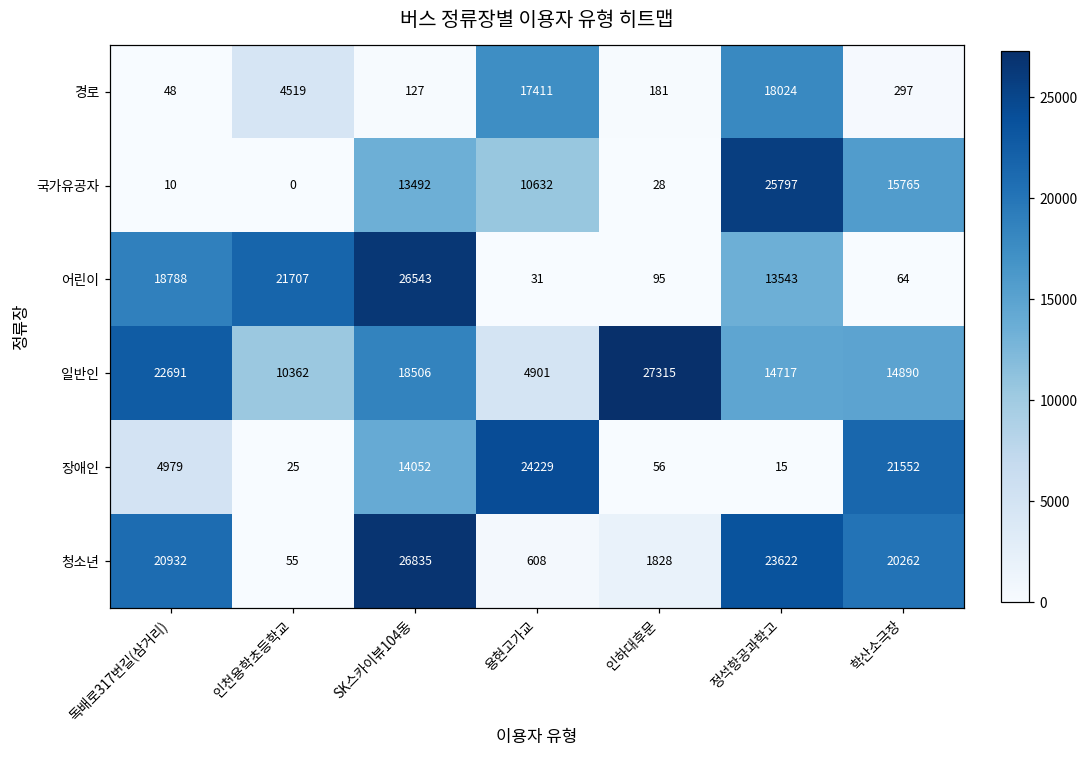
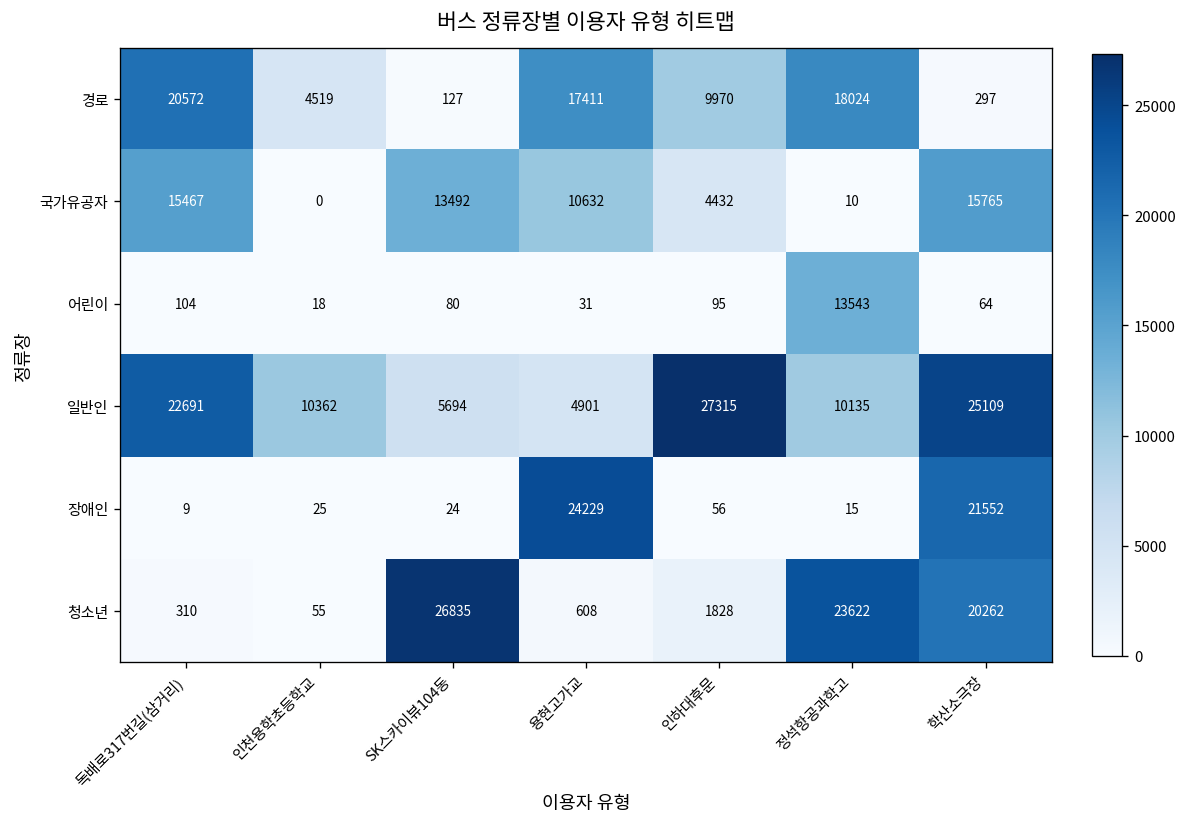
  {
    "경로": {
-     "독배로317번길(삼거리)": 48,
+     "독배로317번길(삼거리)": 20572,
      "인천용학초등학교": 4519,
      "SK스카이뷰104동": 127,
      "용현고가교": 17411,
-     "인하대후문": 181,
+     "인하대후문": 9970,
      "정석항공과학고": 18024,
      "학산소극장": 297
    },
    "국가유공자": {
-     "독배로317번길(삼거리)": 10,
+     "독배로317번길(삼거리)": 15467,
      "인천용학초등학교": 0,
      "SK스카이뷰104동": 13492,
      "용현고가교": 10632,
-     "인하대후문": 28,
-     "정석항공과학고": 25797,
+     "인하대후문": 4432,
+     "정석항공과학고": 10,
      "학산소극장": 15765
    },
    "어린이": {
-     "독배로317번길(삼거리)": 18788,
-     "인천용학초등학교": 21707,
-     "SK스카이뷰104동": 26543,
+     "독배로317번길(삼거리)": 104,
+     "인천용학초등학교": 18,
+     "SK스카이뷰104동": 80,
      "용현고가교": 31,
      "인하대후문": 95,
      "정석항공과학고": 13543,
      "학산소극장": 64
    },
    "일반인": {
      "독배로317번길(삼거리)": 22691,
      "인천용학초등학교": 10362,
-     "SK스카이뷰104동": 18506,
+     "SK스카이뷰104동": 5694,
      "용현고가교": 4901,
      "인하대후문": 27315,
-     "정석항공과학고": 14717,
-     "학산소극장": 14890
+     "정석항공과학고": 10135,
+     "학산소극장": 25109
    },
    "장애인": {
-     "독배로317번길(삼거리)": 4979,
+     "독배로317번길(삼거리)": 9,
      "인천용학초등학교": 25,
-     "SK스카이뷰104동": 14052,
+     "SK스카이뷰104동": 24,
      "용현고가교": 24229,
      "인하대후문": 56,
      "정석항공과학고": 15,
      "학산소극장": 21552
    },
    "청소년": {
-     "독배로317번길(삼거리)": 20932,
+     "독배로317번길(삼거리)": 310,
      "인천용학초등학교": 55,
      "SK스카이뷰104동": 26835,
      "용현고가교": 608,
      "인하대후문": 1828,
      "정석항공과학고": 23622,
      "학산소극장": 20262
    }
  }
